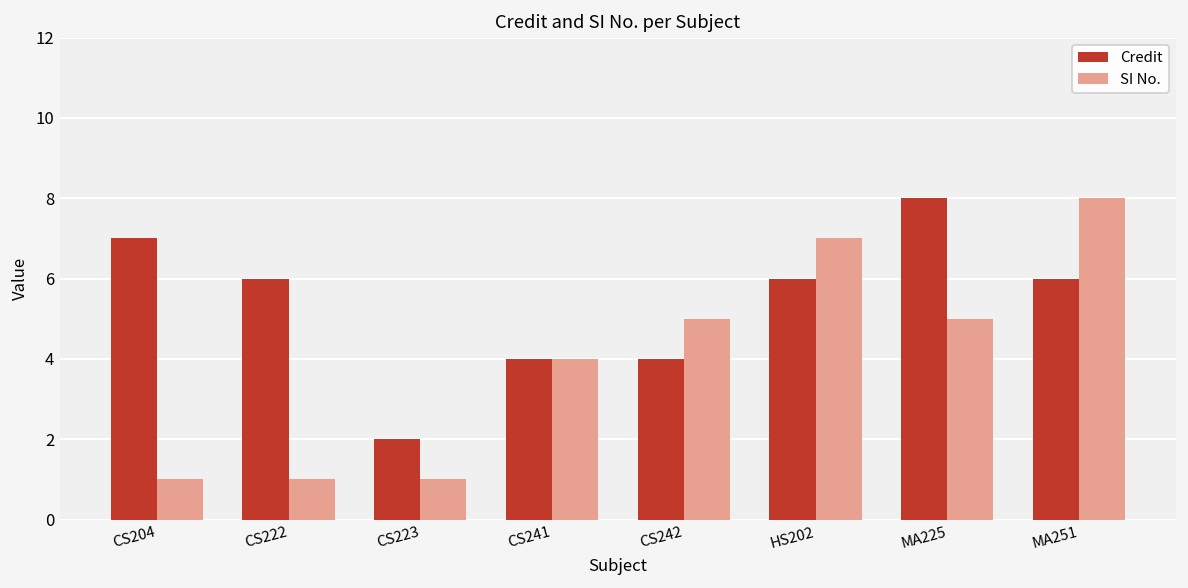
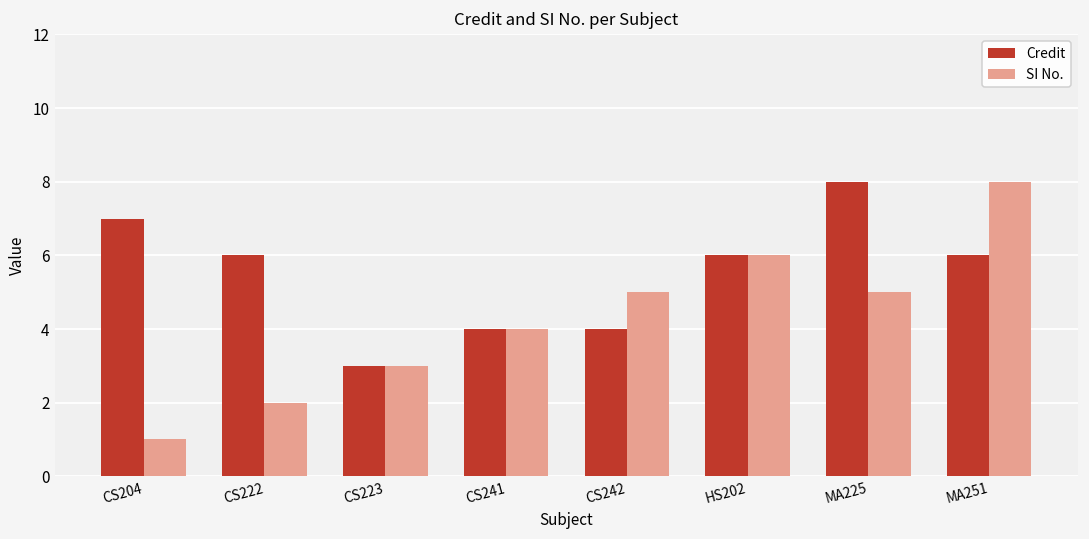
  {
    "Credit": {
      "CS204": 7,
      "CS222": 6,
-     "CS223": 2,
+     "CS223": 3,
      "CS241": 4,
      "CS242": 4,
      "HS202": 6,
      "MA225": 8,
      "MA251": 6
    },
    "SI No.": {
      "CS204": 1,
-     "CS222": 1,
-     "CS223": 1,
+     "CS222": 2,
+     "CS223": 3,
      "CS241": 4,
      "CS242": 5,
-     "HS202": 7,
+     "HS202": 6,
      "MA225": 5,
      "MA251": 8
    }
  }
